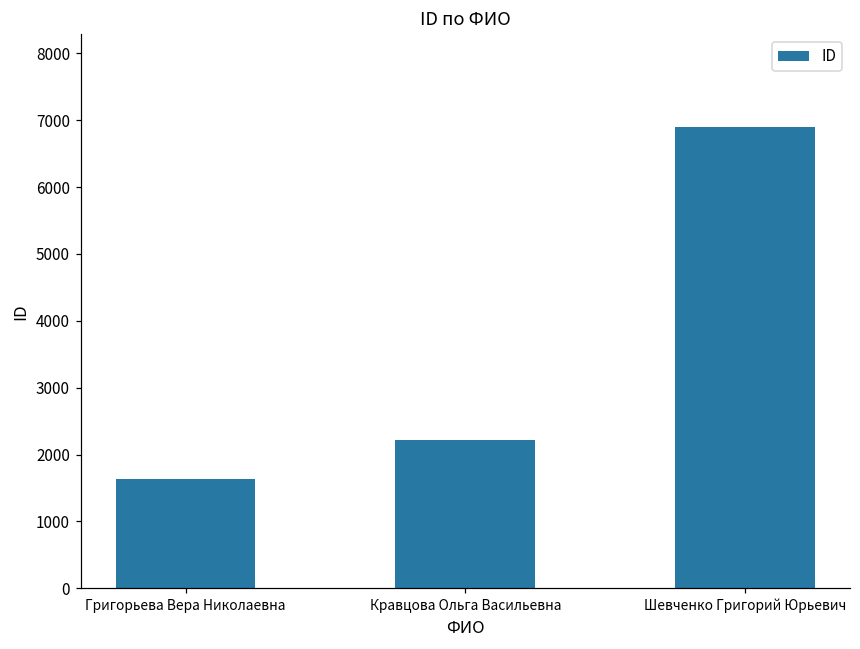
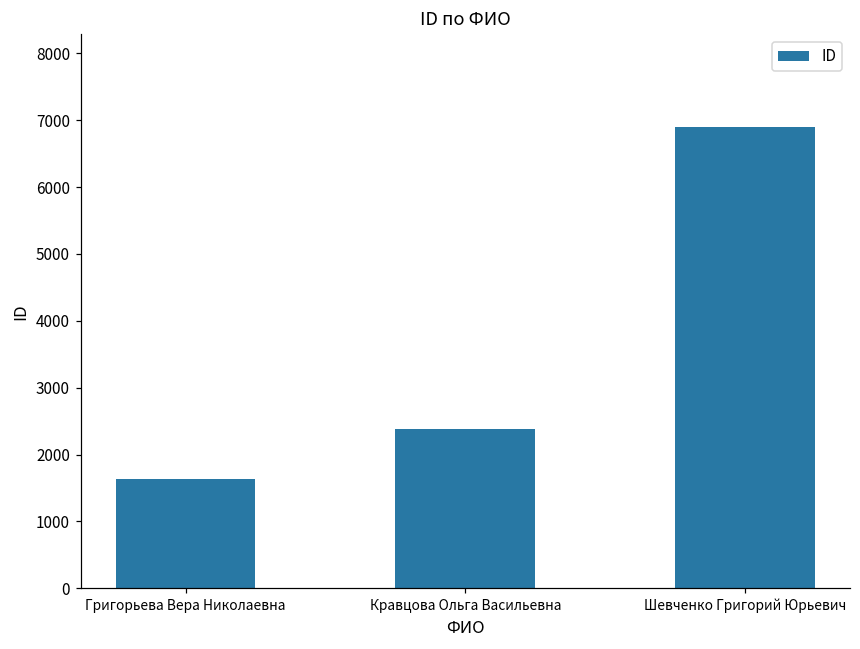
  {
    "Григорьева Вера Николаевна": 1600,
-   "Кравцова Ольга Васильевна": 2200,
+   "Кравцова Ольга Васильевна": 2400,
    "Шевченко Григорий Юрьевич": 6900
  }
